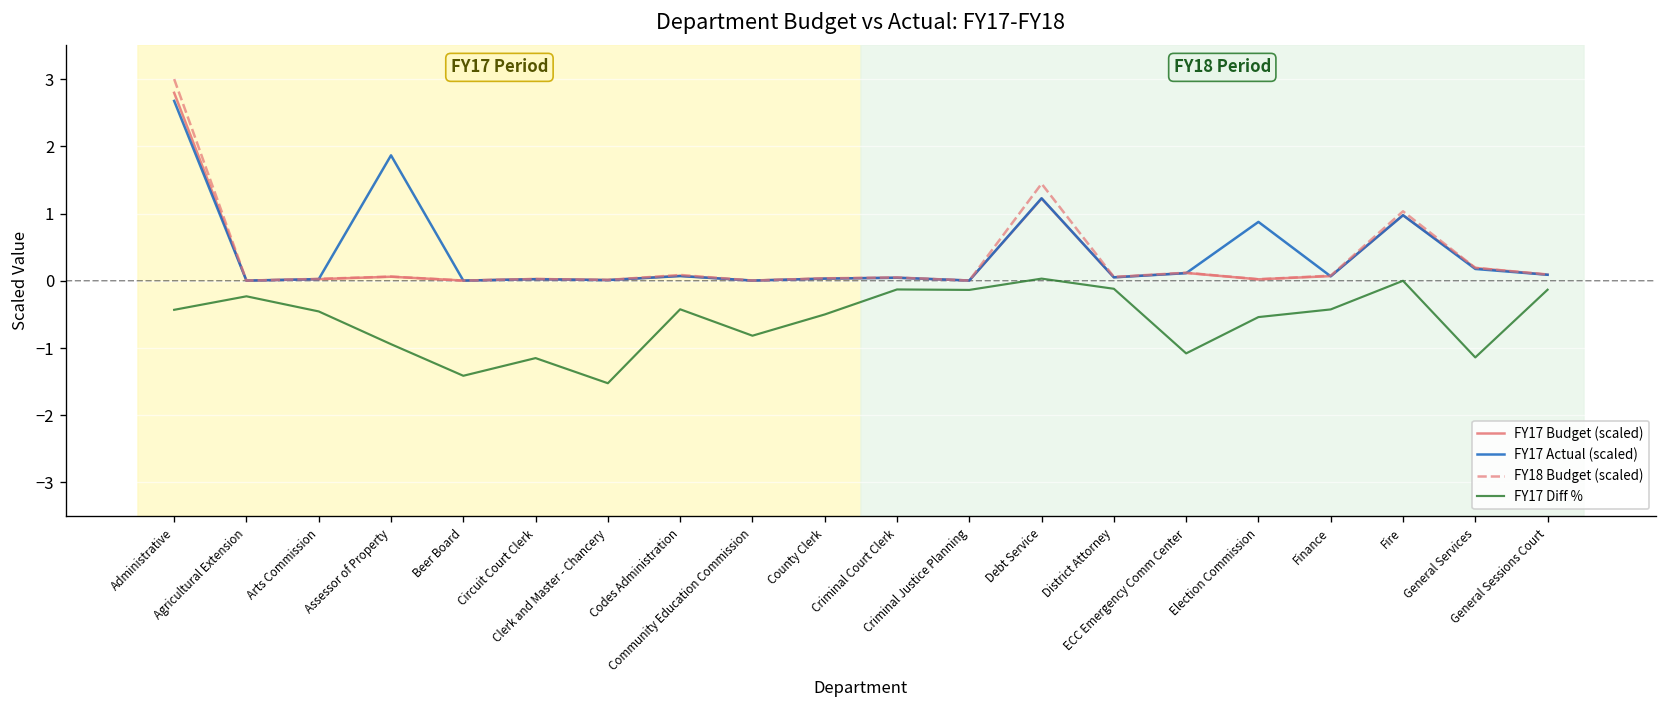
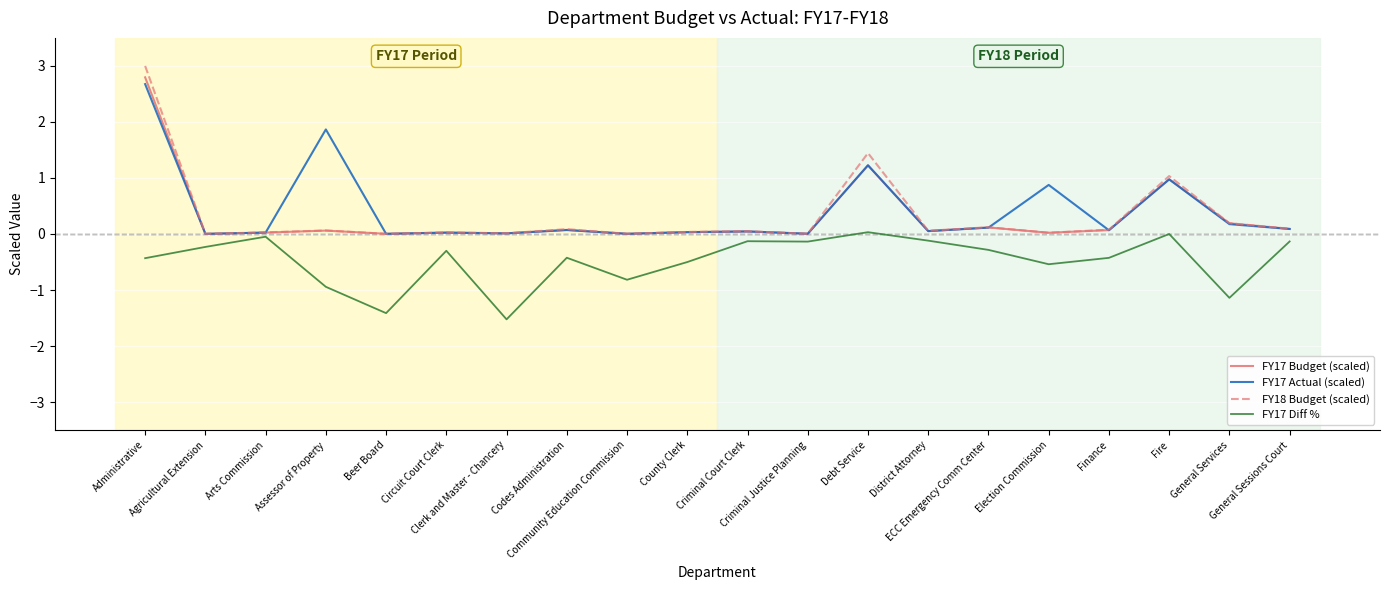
  {
    "FY17 Actual (scaled)": {
      "Administrative": 2.7,
      "Assessor of Property": 1.9,
      "Election Commission": 0.9
    },
    "FY17 Diff %": {
      "Administrative": -0.4,
      "Agricultural Extension": -0.2,
-     "Arts Commission": -0.5,
+     "Arts Commission": 0.0,
      "Assessor of Property": -0.9,
      "Beer Board": -1.4,
-     "Circuit Court Clerk": -1.2,
+     "Circuit Court Clerk": -0.3,
      "Clerk and Master - Chancery": -1.5,
      "Codes Administration": -0.4,
      "Community Education Commission": -0.8,
      "County Clerk": -0.5,
      "Criminal Court Clerk": -0.1,
      "Criminal Justice Planning": -0.1,
      "Debt Service": 0.0,
      "District Attorney": -0.1,
-     "ECC Emergency Comm Center": -1.1,
+     "ECC Emergency Comm Center": -0.3,
      "Election Commission": -0.5,
      "Finance": -0.4,
      "Fire": 0.0,
      "General Services": -1.1,
      "General Sessions Court": -0.1
    }
  }
